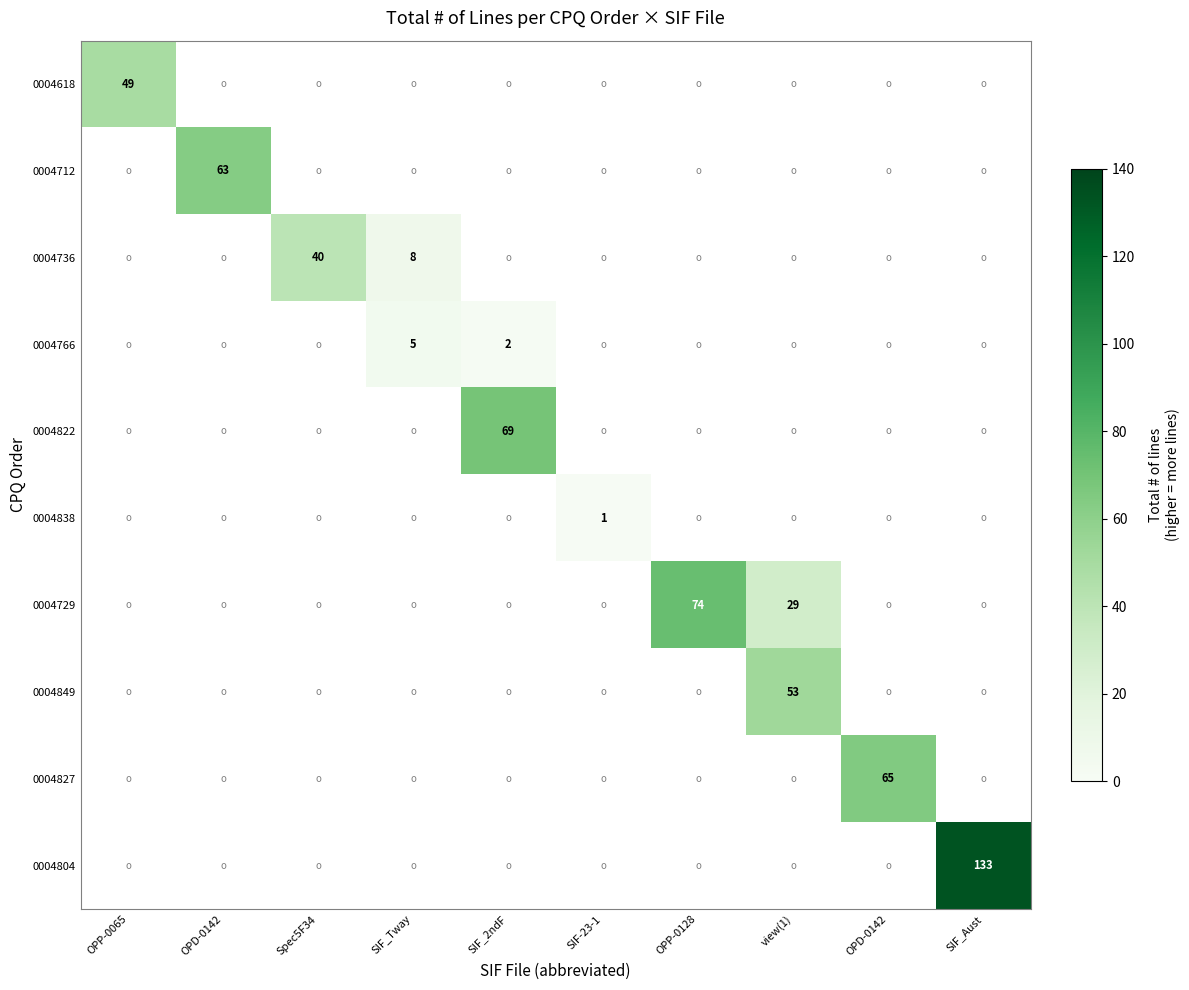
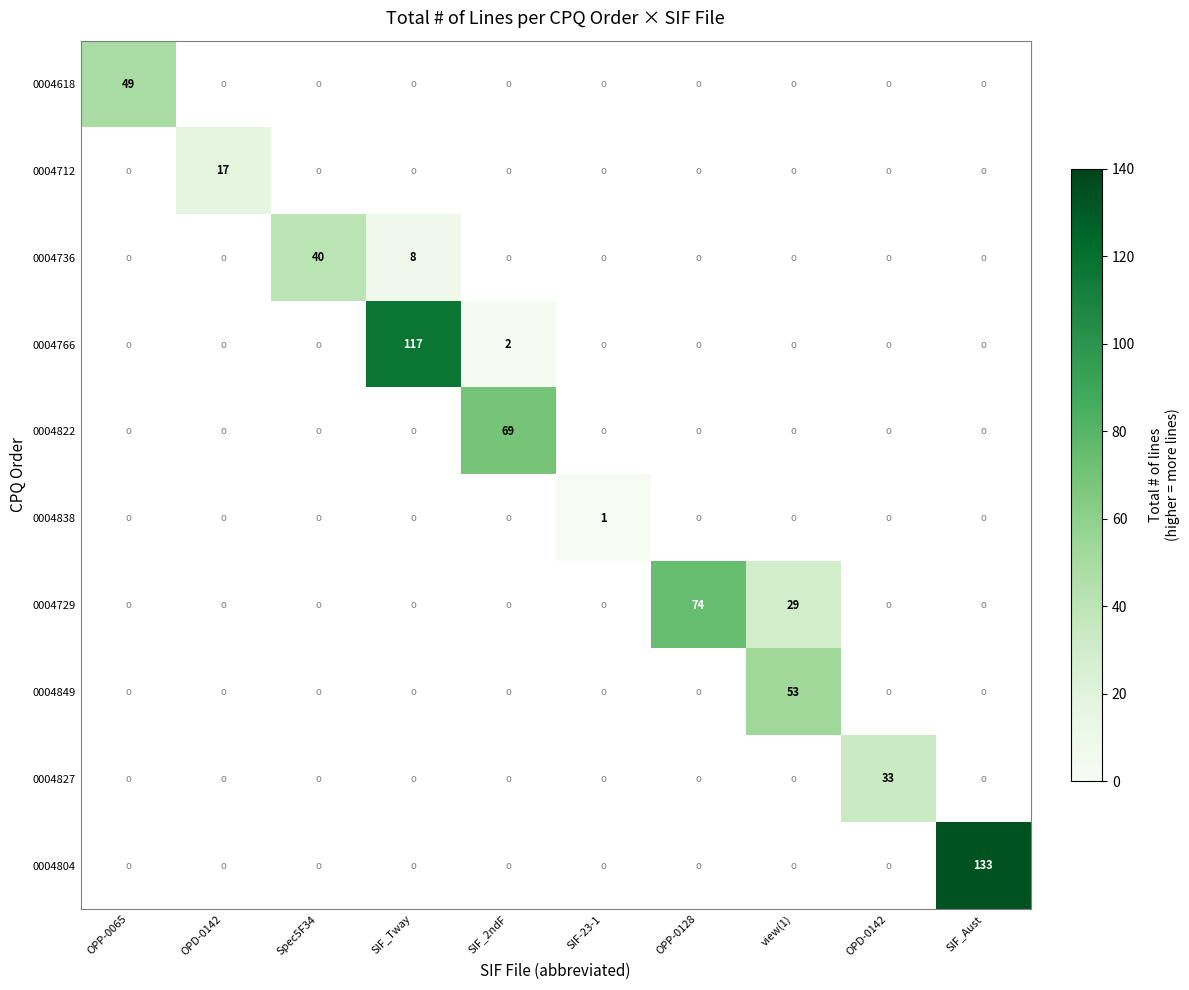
  {
    "0004618": {
      "OPP-0065": 49
    },
    "0004712": {
-     "OPD-0142": 63
+     "OPD-0142": 17
    },
    "0004736": {
      "Spec5F34": 40,
      "SIF_Tway": 8
    },
    "0004766": {
-     "SIF_Tway": 5,
+     "SIF_Tway": 117,
      "SIF_2ndF": 2
    },
    "0004822": {
      "SIF_2ndF": 69
    },
    "0004838": {
      "SIF-23-1": 1
    },
    "0004729": {
      "OPP-0128": 74,
      "view(1)": 29
    },
    "0004849": {
      "view(1)": 53
    },
    "0004827": {
-     "OPD-0142": 65
+     "OPD-0142": 33
    },
    "0004804": {
      "SIF_Aust": 133
    }
  }
